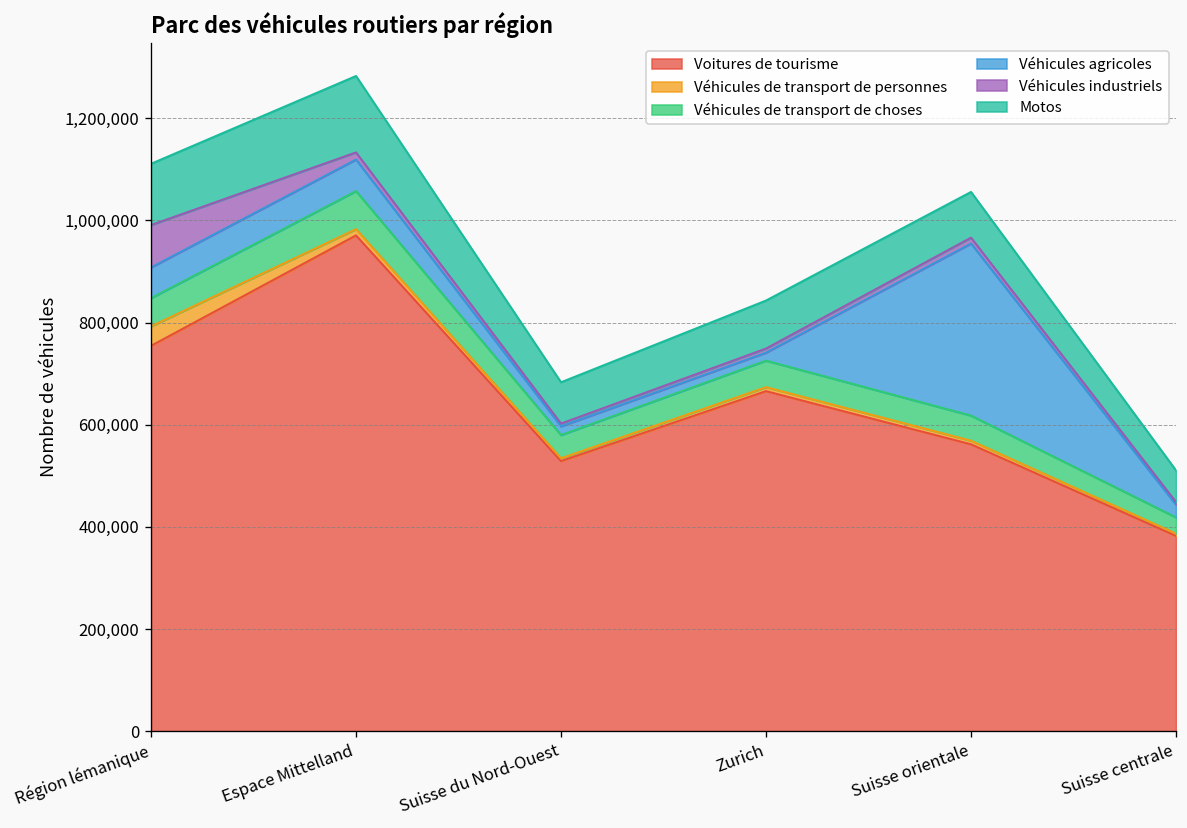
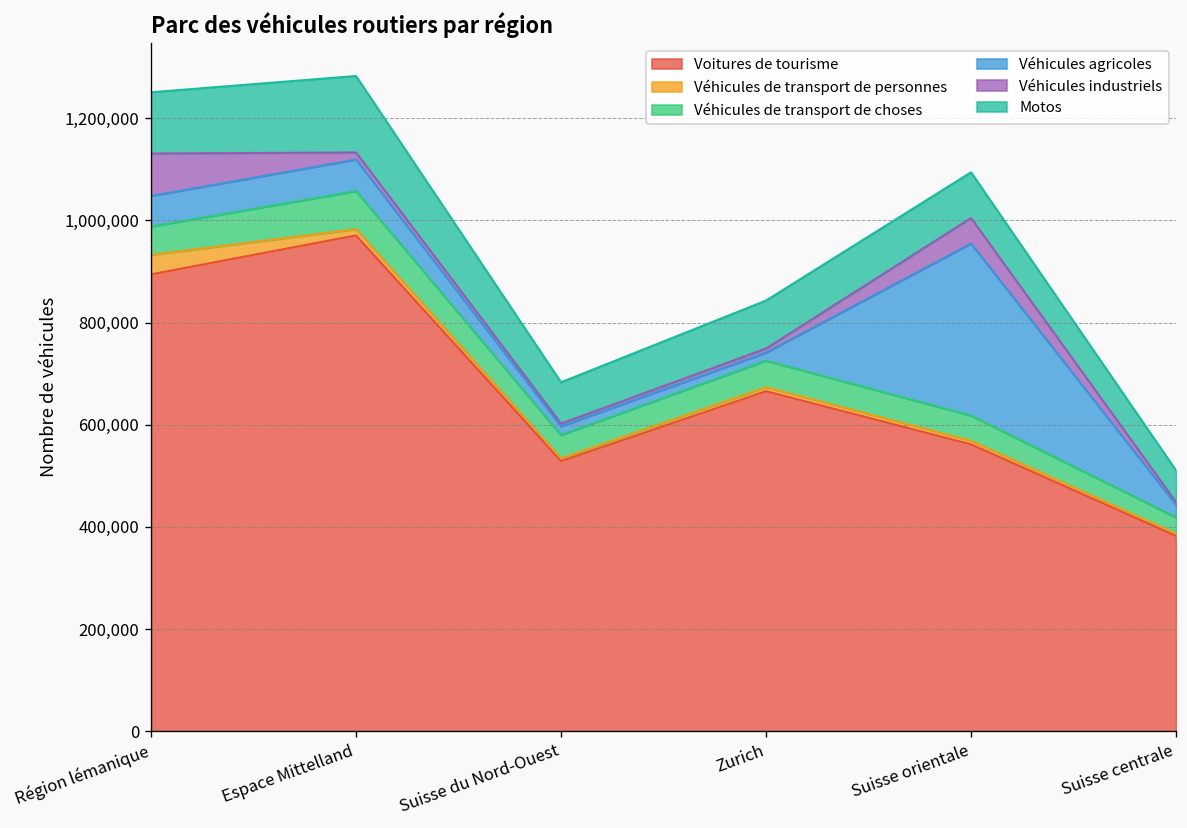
  {
    "Voitures de tourisme": {
-     "Région lémanique": "750,000",
+     "Région lémanique": "890,000",
      "Espace Mittelland": "970,000",
      "Zurich": "670,000",
      "Suisse orientale": "560,000"
    },
    "Véhicules de transport de personnes": {
      "Région lémanique": "40,000",
      "Espace Mittelland": "10,000",
      "Zurich": "10,000",
      "Suisse orientale": "10,000"
    },
    "Véhicules agricoles": {
      "Région lémanique": "60,000",
      "Espace Mittelland": "60,000",
      "Zurich": "20,000",
      "Suisse orientale": "340,000"
    },
    "Véhicules industriels": {
      "Région lémanique": "80,000",
      "Espace Mittelland": "10,000",
      "Zurich": "10,000",
-     "Suisse orientale": "10,000"
+     "Suisse orientale": "50,000"
    }
  }
